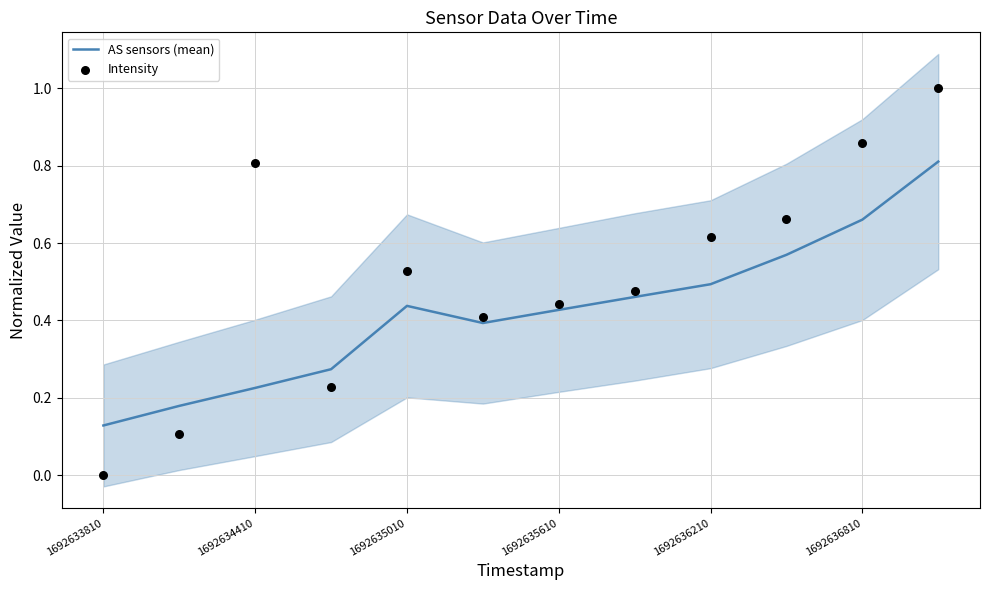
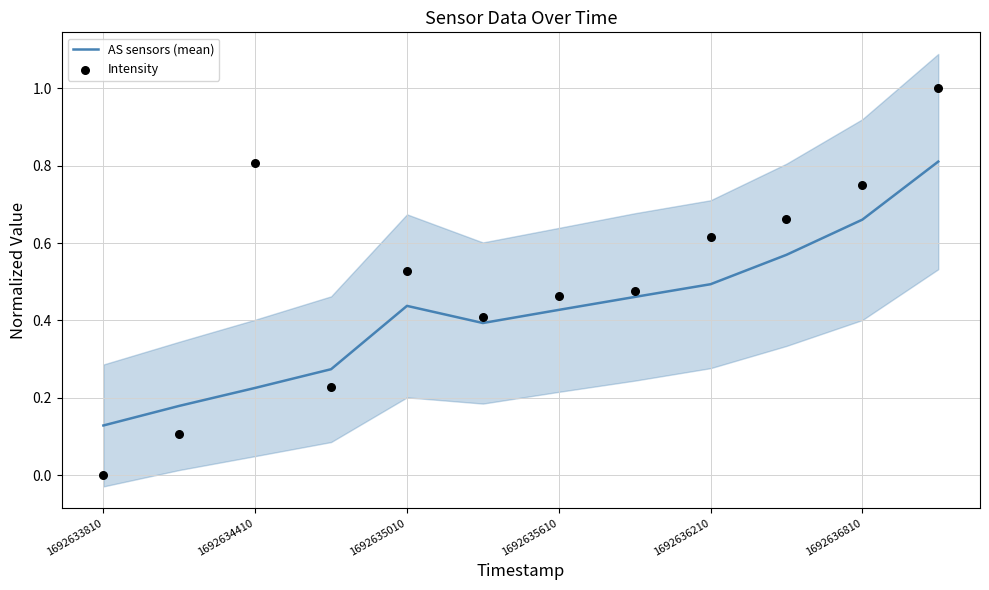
  {
    "Intensity": {
-     "1692635610": 0.44,
-     "1692636810": 0.86
+     "1692635610": 0.46,
+     "1692636810": 0.75
    }
  }
